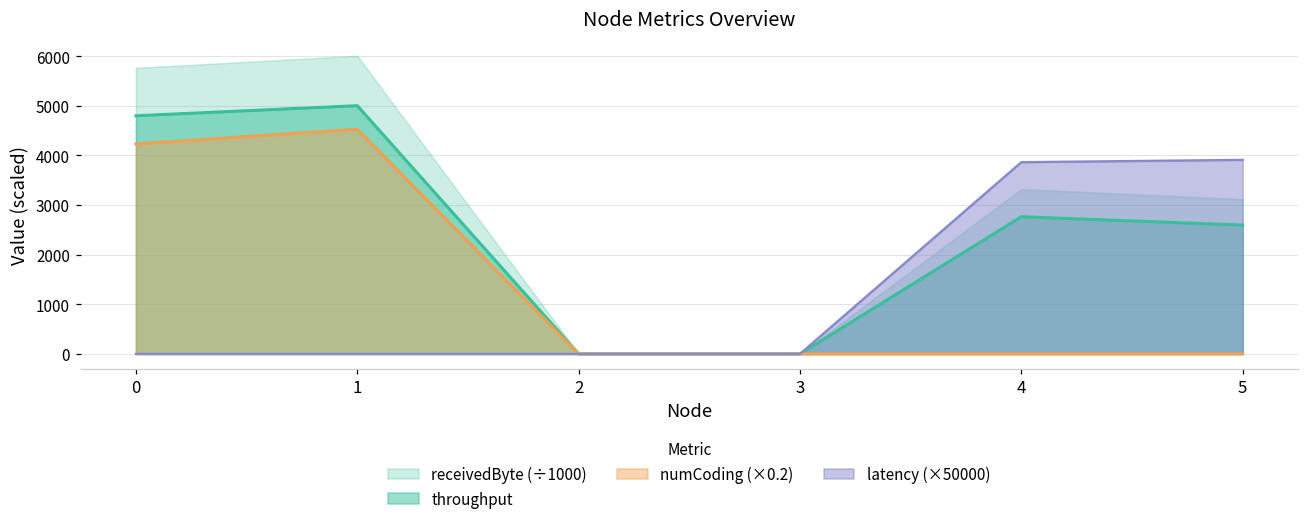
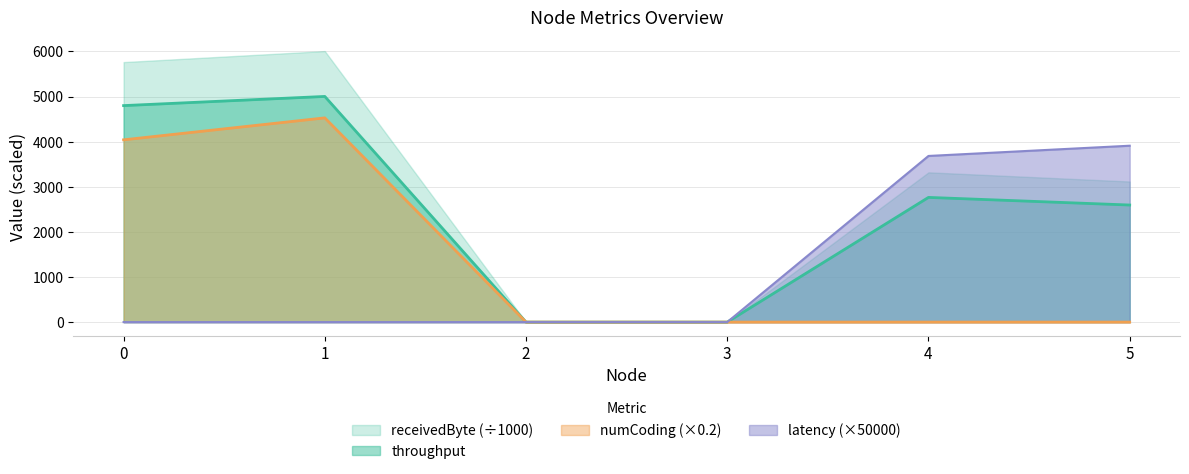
  {
    "numCoding (×0.2)": {
-     "0": 4200,
+     "0": 4000,
      "1": 4500,
      "4": 0,
      "5": 0
    },
    "latency (×50000)": {
      "0": 0,
      "1": 0,
-     "4": 3900,
+     "4": 3700,
      "5": 3900
    }
  }
